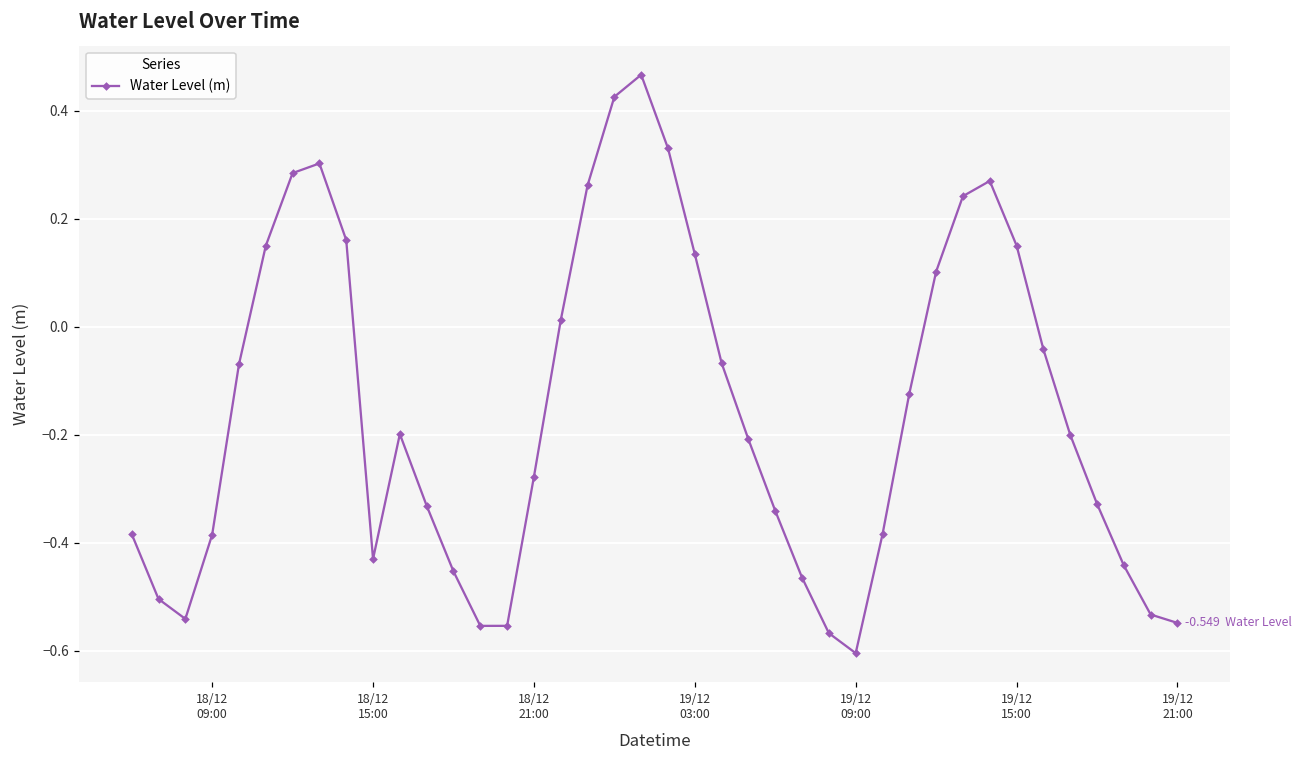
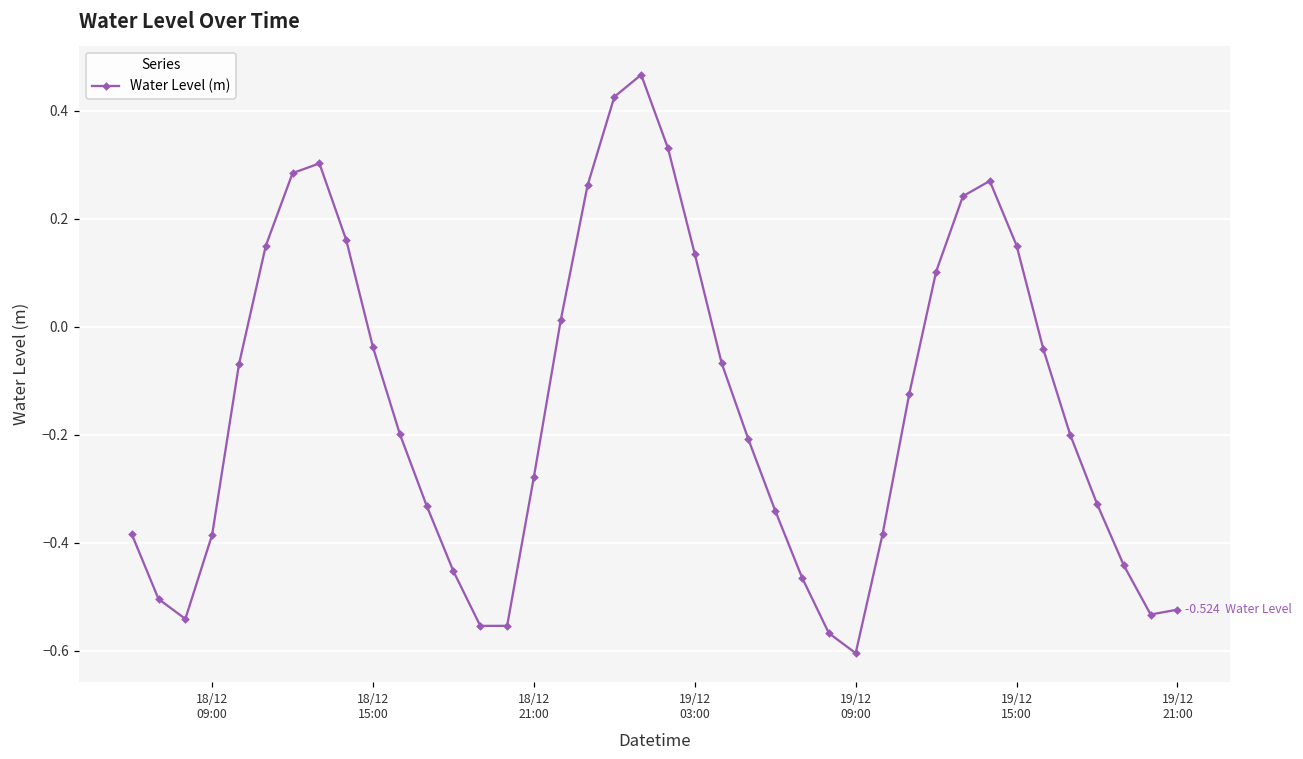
  {
-   "18/12 15:00": -0.43,
-   "19/12 21:00": -0.549
+   "18/12 15:00": -0.04,
+   "19/12 21:00": -0.524
  }
